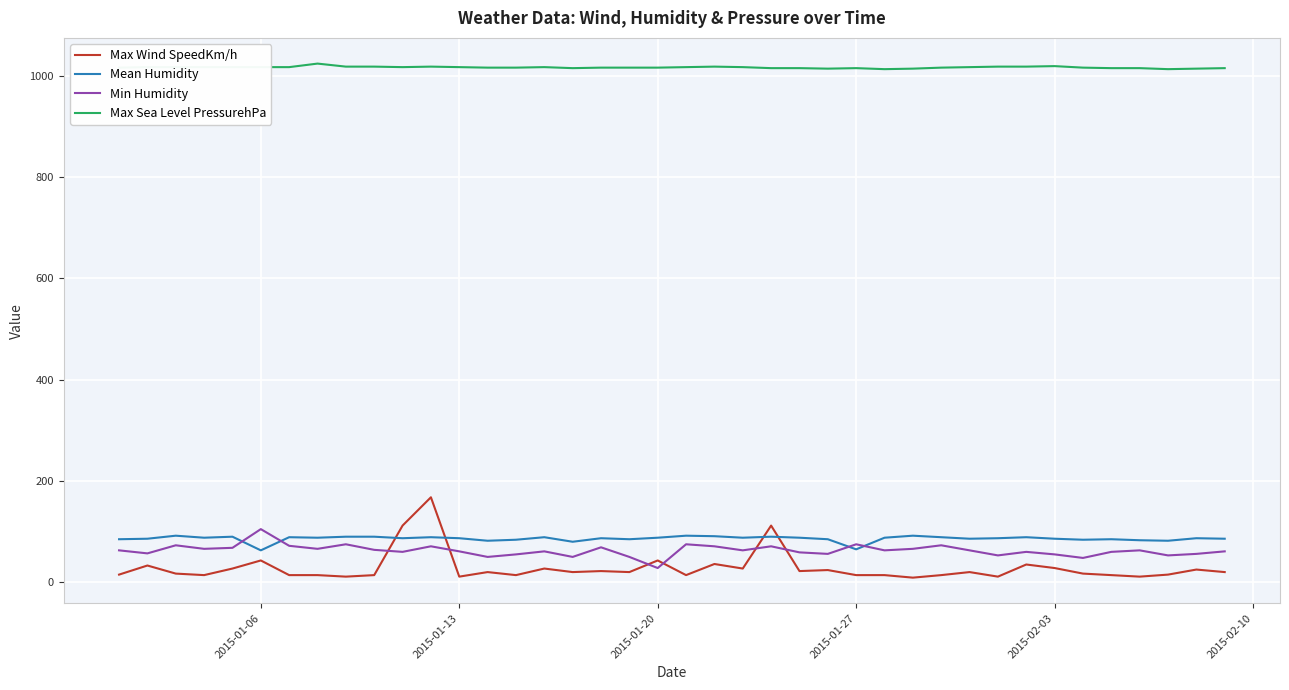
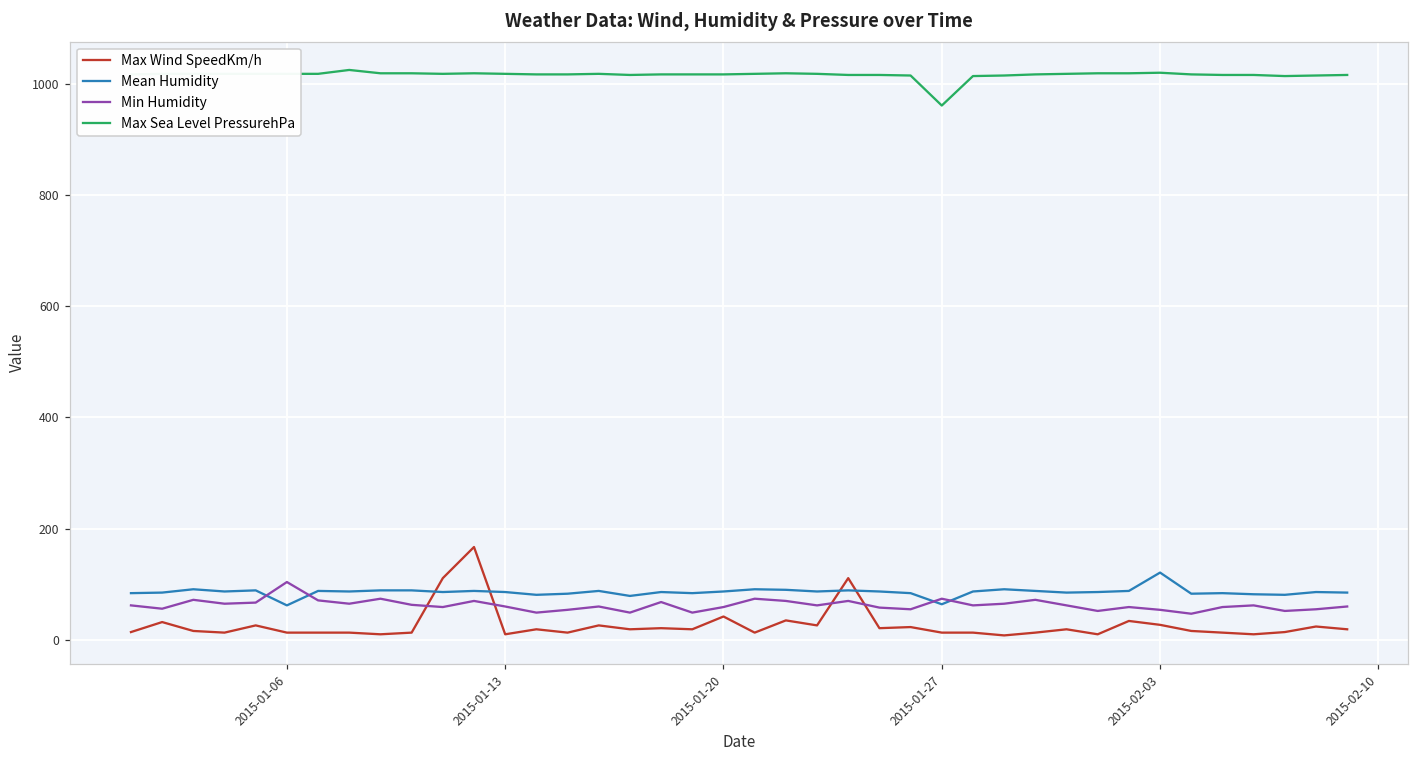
  {
    "Max Wind SpeedKm/h": {
-     "2015-01-06": 40,
+     "2015-01-06": 10,
      "2015-01-13": 10,
      "2015-01-20": 40,
      "2015-01-27": 10,
      "2015-02-03": 30
    },
    "Mean Humidity": {
      "2015-01-06": 60,
      "2015-01-13": 90,
      "2015-01-20": 90,
      "2015-01-27": 60,
-     "2015-02-03": 90
+     "2015-02-03": 120
    },
    "Min Humidity": {
      "2015-01-06": 100,
      "2015-01-13": 60,
-     "2015-01-20": 30,
+     "2015-01-20": 60,
      "2015-01-27": 70,
      "2015-02-03": 50
    },
    "Max Sea Level PressurehPa": {
      "2015-01-13": 1020,
      "2015-01-20": 1020,
-     "2015-01-27": 1020,
+     "2015-01-27": 960,
      "2015-02-03": 1020
    }
  }
